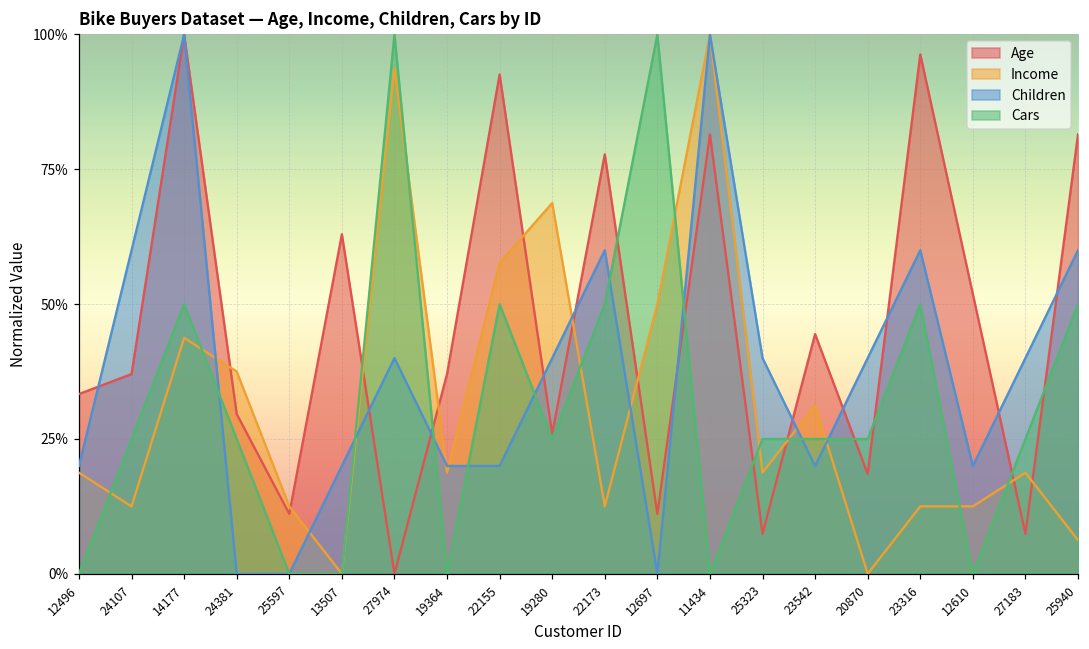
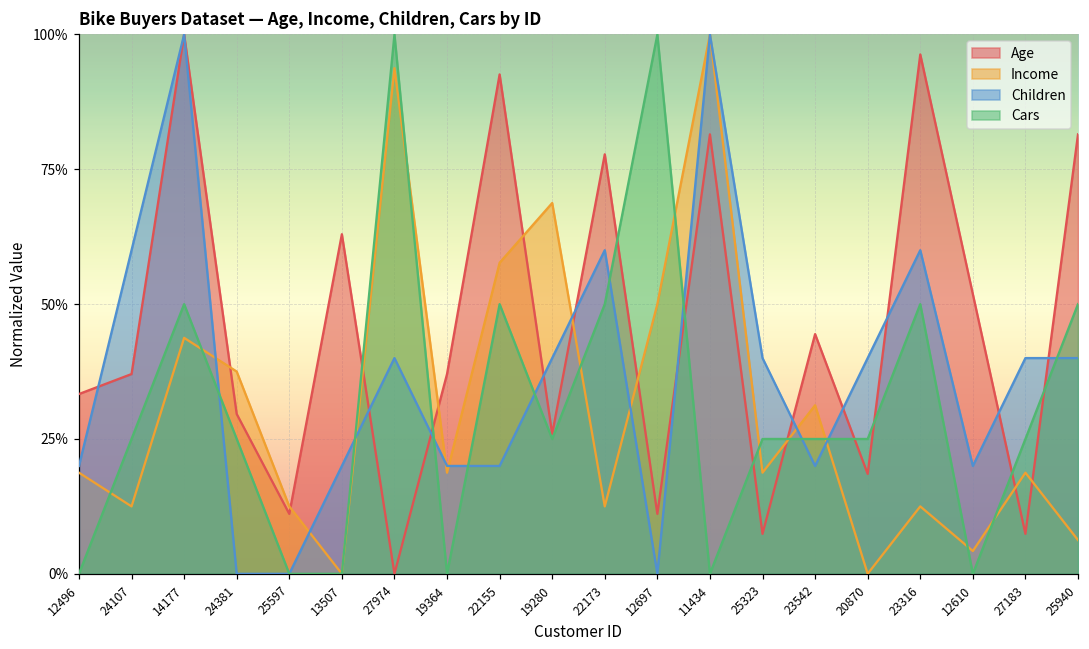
  {
    "Age": {
      "12496": "33%",
      "24107": "37%",
      "24381": "30%",
      "25597": "11%",
      "13507": "63%",
      "27974": "0%",
      "19364": "37%",
      "22155": "93%",
      "19280": "26%",
      "22173": "78%",
      "12697": "11%",
      "11434": "81%",
      "25323": "7%",
      "23542": "44%",
      "20870": "19%",
      "23316": "96%",
      "12610": "52%",
      "27183": "7%",
      "25940": "81%"
    },
    "Income": {
      "12496": "19%",
      "24107": "13%",
      "14177": "44%",
      "24381": "38%",
      "25597": "13%",
      "27974": "94%",
      "19364": "19%",
      "22155": "58%",
      "19280": "69%",
      "22173": "13%",
      "12697": "50%",
      "25323": "19%",
      "23542": "31%",
      "20870": "0%",
      "23316": "13%",
-     "12610": "13%",
+     "12610": "4%",
      "27183": "19%",
      "25940": "6%"
    },
    "Children": {
      "12496": "20%",
      "24107": "60%",
      "24381": "0%",
      "13507": "20%",
      "27974": "40%",
      "19364": "20%",
      "22155": "20%",
      "19280": "40%",
      "22173": "60%",
      "12697": "0%",
      "25323": "40%",
      "23542": "20%",
      "20870": "40%",
      "23316": "60%",
      "12610": "20%",
      "27183": "40%",
-     "25940": "60%"
+     "25940": "40%"
    },
    "Cars": {
      "12496": "0%",
      "24107": "25%",
      "14177": "50%",
      "24381": "25%",
      "27974": "100%",
      "19364": "0%",
      "22155": "50%",
      "19280": "25%",
      "22173": "50%",
      "12697": "100%",
      "11434": "0%",
      "25323": "25%",
      "23542": "25%",
      "20870": "25%",
      "23316": "50%",
      "12610": "0%",
      "27183": "25%",
      "25940": "50%"
    }
  }
